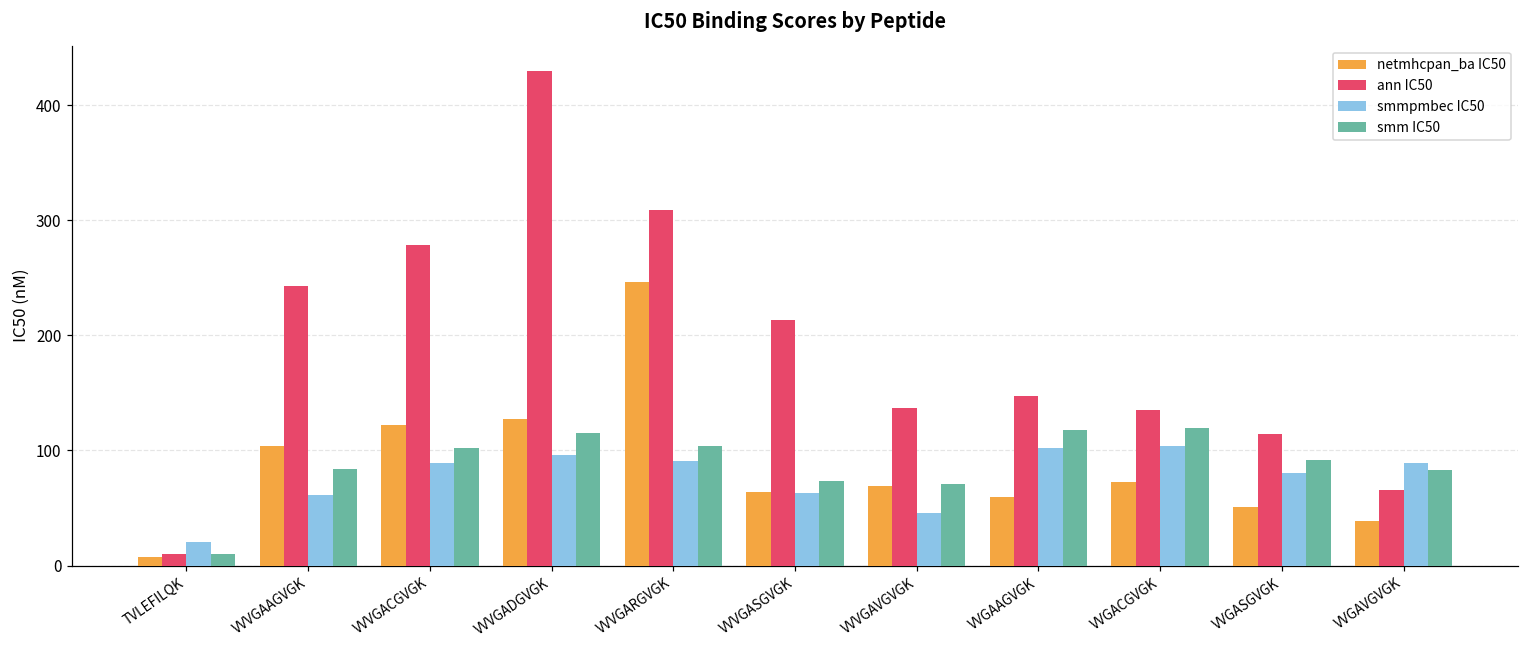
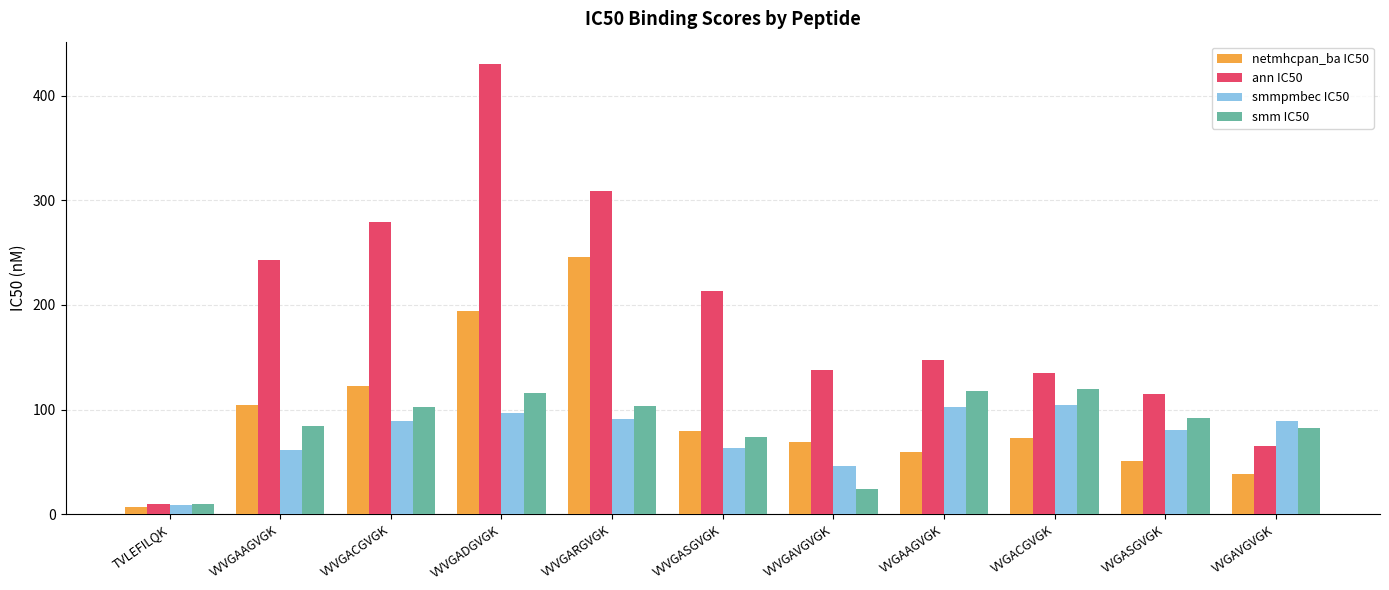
  {
    "netmhcpan_ba IC50": {
      "TVLEFILQK": 7,
      "VVVGAAGVGK": 104,
      "VVVGACGVGK": 122,
-     "VVVGADGVGK": 127,
+     "VVVGADGVGK": 194,
      "VVVGARGVGK": 246,
-     "VVVGASGVGK": 64,
+     "VVVGASGVGK": 79,
      "VVVGAVGVGK": 69,
      "VVGAAGVGK": 60,
      "VVGACGVGK": 73,
      "VVGASGVGK": 51,
      "VVGAVGVGK": 39
    },
    "ann IC50": {
      "TVLEFILQK": 10,
      "VVVGAAGVGK": 243,
      "VVVGACGVGK": 279,
      "VVVGADGVGK": 430,
      "VVVGARGVGK": 309,
      "VVVGASGVGK": 213,
      "VVVGAVGVGK": 137,
      "VVGAAGVGK": 148,
      "VVGACGVGK": 135,
      "VVGASGVGK": 114,
      "VVGAVGVGK": 65
    },
    "smmpmbec IC50": {
-     "TVLEFILQK": 20,
+     "TVLEFILQK": 8,
      "VVVGAAGVGK": 61,
      "VVVGACGVGK": 90,
      "VVVGADGVGK": 96,
      "VVVGARGVGK": 91,
      "VVVGASGVGK": 63,
      "VVVGAVGVGK": 46,
      "VVGAAGVGK": 102,
      "VVGACGVGK": 104,
      "VVGASGVGK": 80,
      "VVGAVGVGK": 89
    },
    "smm IC50": {
      "TVLEFILQK": 10,
      "VVVGAAGVGK": 84,
      "VVVGACGVGK": 103,
      "VVVGADGVGK": 116,
      "VVVGARGVGK": 104,
      "VVVGASGVGK": 73,
-     "VVVGAVGVGK": 71,
+     "VVVGAVGVGK": 24,
      "VVGAAGVGK": 118,
      "VVGACGVGK": 119,
      "VVGASGVGK": 92,
      "VVGAVGVGK": 83
    }
  }
